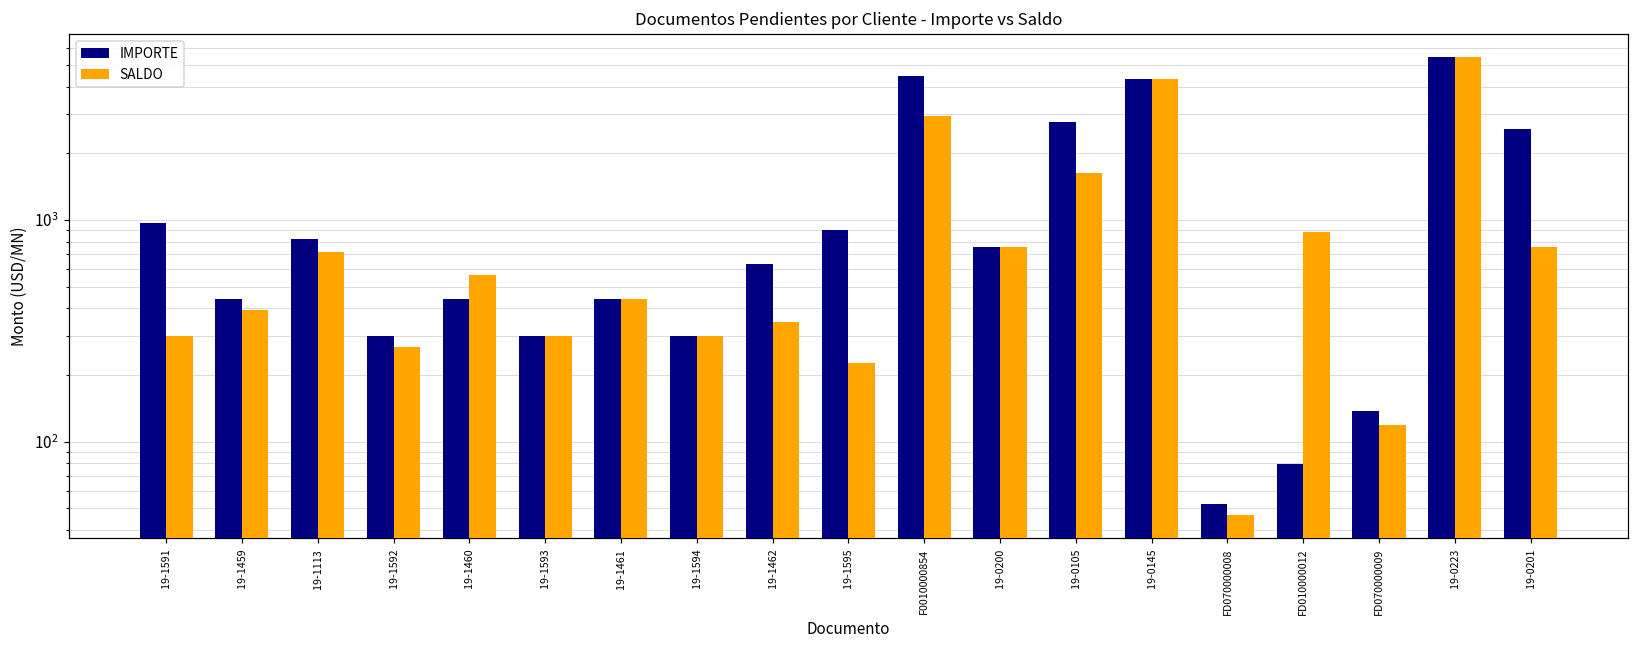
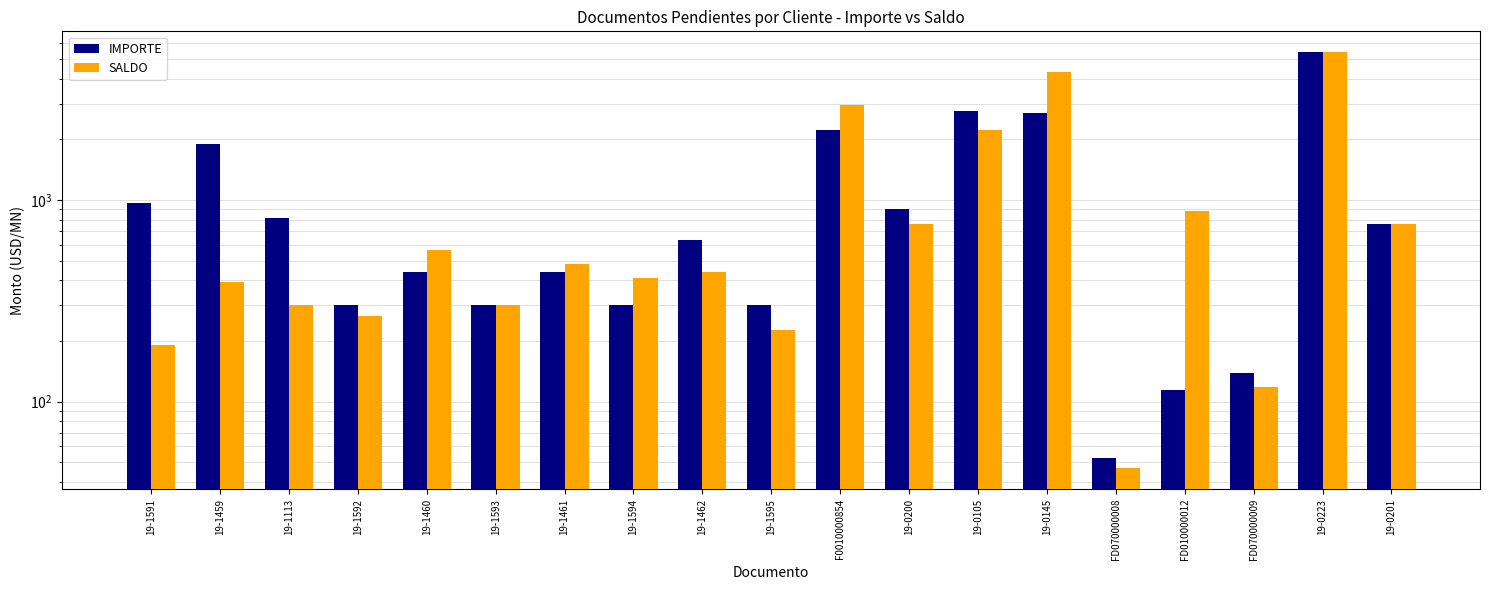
  {
    "IMPORTE": {
      "19-1591": 1000,
-     "19-1459": 440,
+     "19-1459": 1900,
      "19-1113": 820,
      "19-1592": 300,
      "19-1460": 440,
      "19-1593": 300,
      "19-1461": 440,
      "19-1594": 300,
      "19-1462": 640,
-     "19-1595": 900,
-     "F0010000854": 4500,
-     "19-0200": 760,
+     "19-1595": 300,
+     "F0010000854": 2200,
+     "19-0200": 900,
      "19-0105": 2800,
-     "19-0145": 4300,
+     "19-0145": 2700,
      "FD070000008": 52,
-     "FD010000012": 79,
+     "FD010000012": 110,
      "FD070000009": 140,
      "19-0223": 5400,
-     "19-0201": 2600
+     "19-0201": 760
    },
    "SALDO": {
-     "19-1591": 300,
+     "19-1591": 190,
      "19-1459": 390,
-     "19-1113": 720,
+     "19-1113": 300,
      "19-1592": 270,
      "19-1460": 570,
      "19-1593": 300,
-     "19-1461": 440,
-     "19-1594": 300,
-     "19-1462": 350,
+     "19-1461": 480,
+     "19-1594": 410,
+     "19-1462": 440,
      "19-1595": 230,
      "F0010000854": 3000,
      "19-0200": 760,
-     "19-0105": 1600,
+     "19-0105": 2200,
      "19-0145": 4300,
      "FD070000008": 47,
      "FD010000012": 900,
      "FD070000009": 120,
      "19-0223": 5400,
      "19-0201": 760
    }
  }
